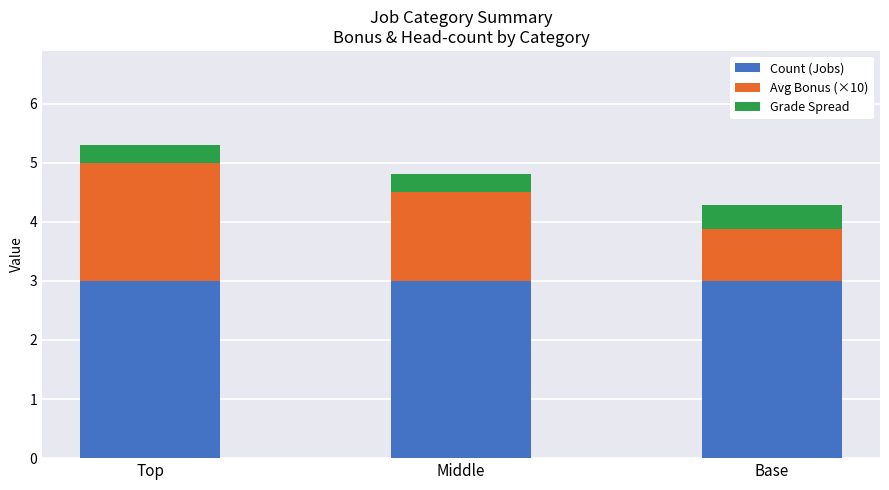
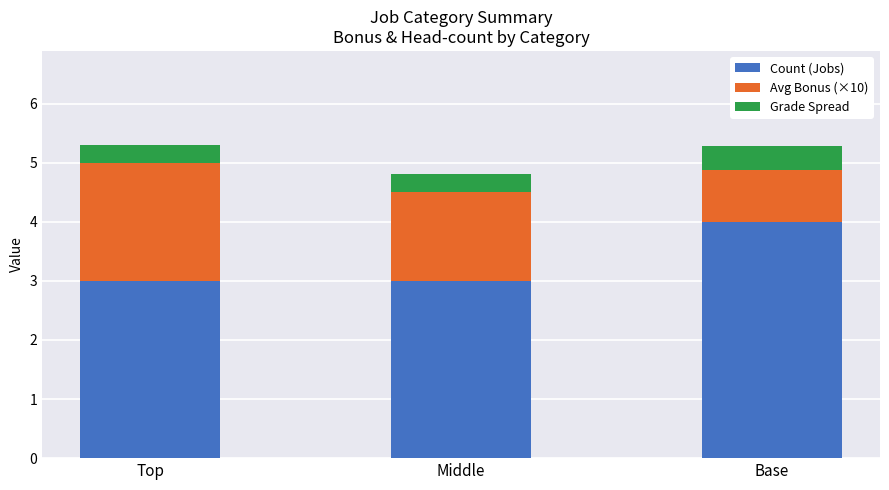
  {
    "Count (Jobs)": {
      "Top": 3,
      "Middle": 3,
-     "Base": 3
+     "Base": 4
    },
    "Avg Bonus (×10)": {
      "Top": 2,
      "Middle": 1.5,
      "Base": 0.9
    },
    "Grade Spread": {
      "Top": 0.3,
      "Middle": 0.3,
      "Base": 0.4
    }
  }
